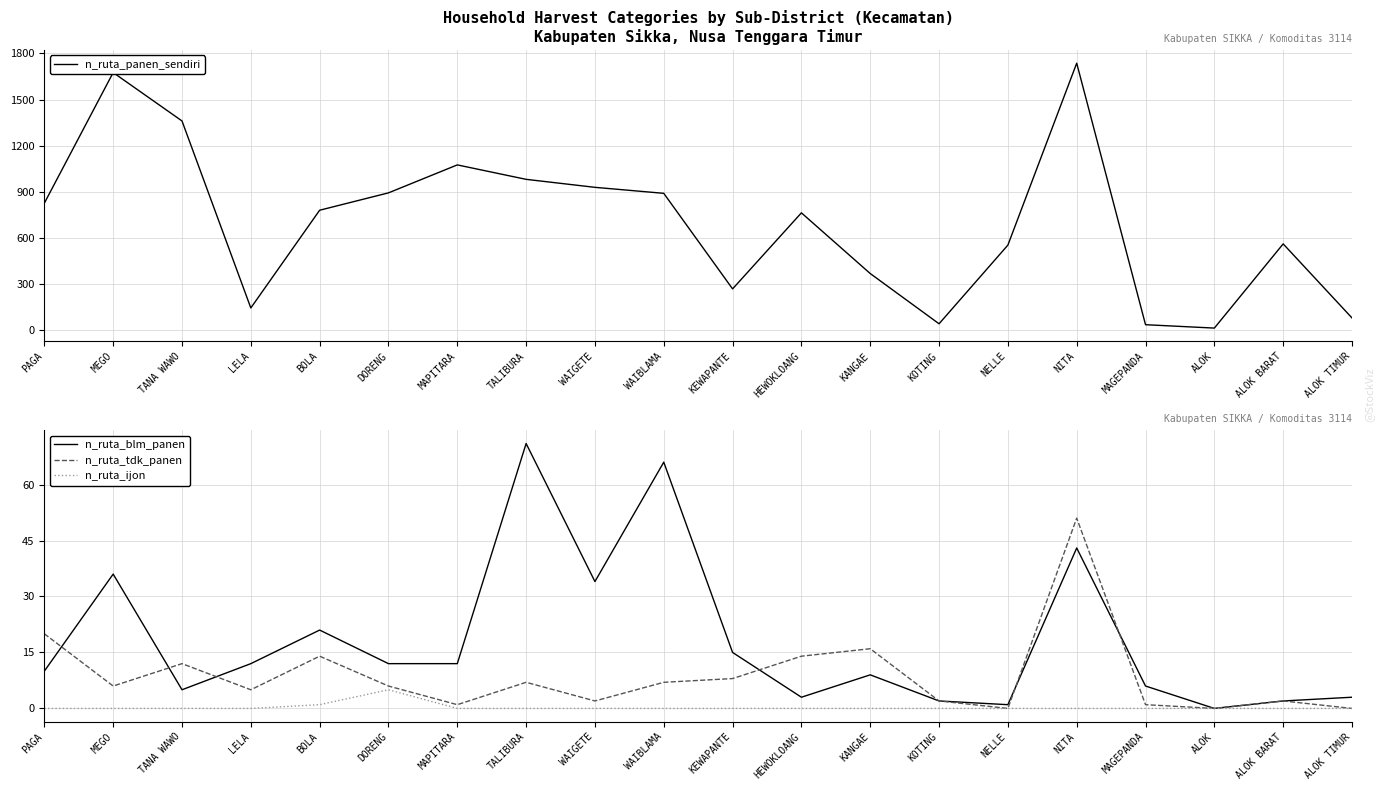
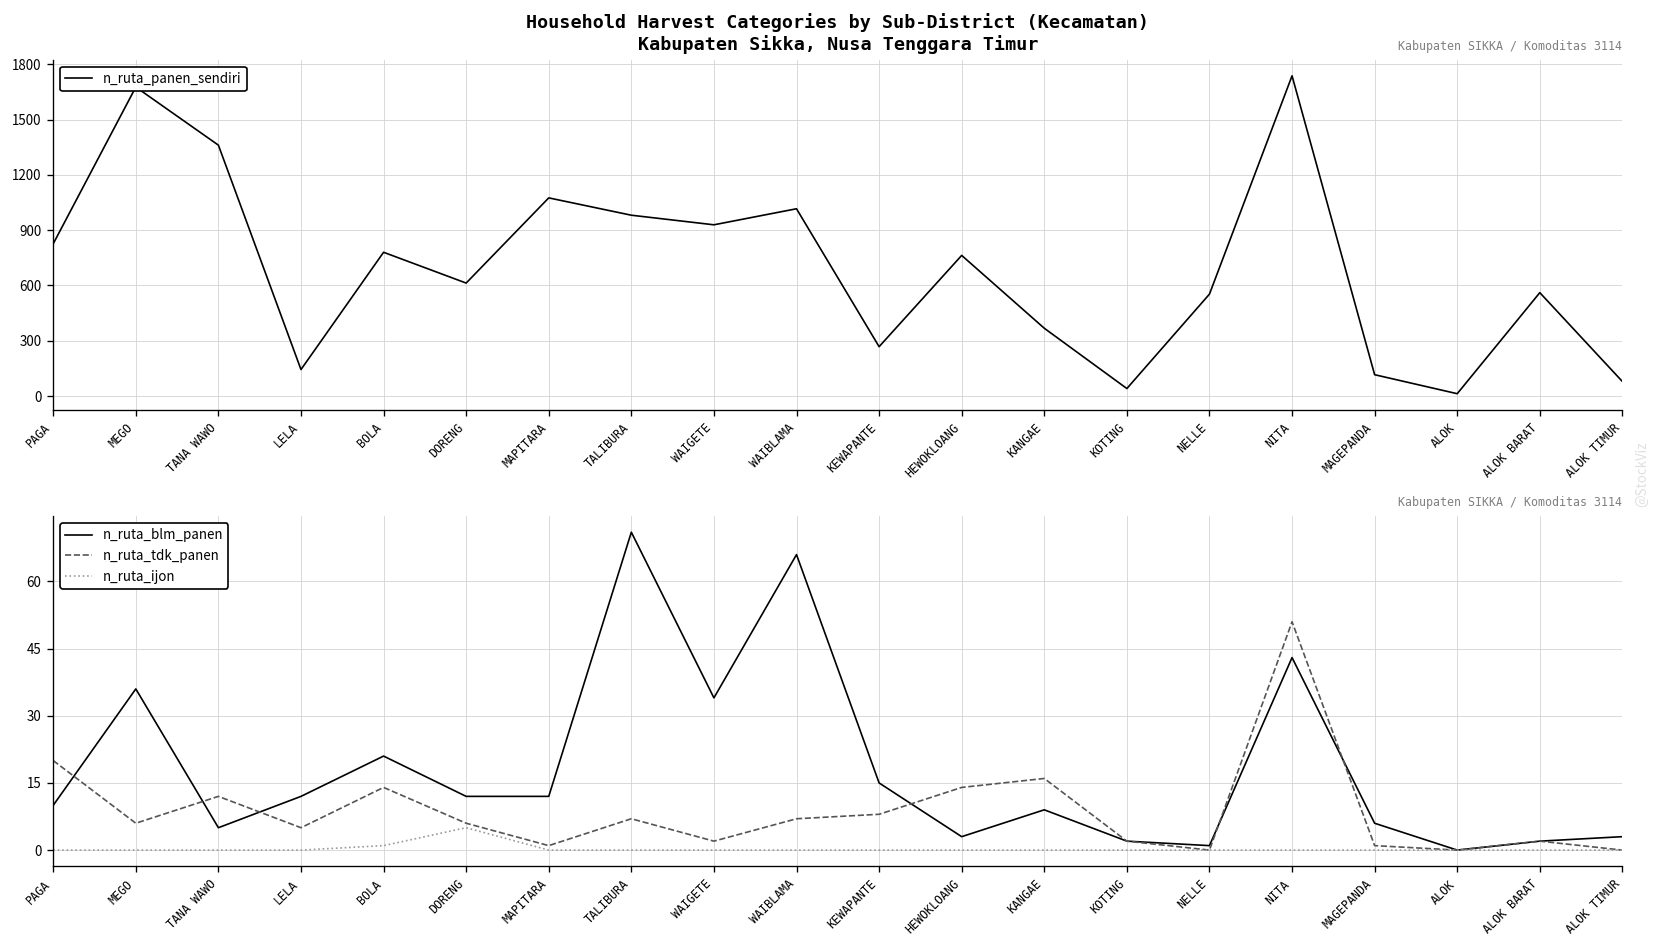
  {
    "Household Harvest Categories by Sub-District (Kecamatan) Kabupaten Sikka, Nusa Tenggara Timur": {
      "PAGA": 830,
      "TANA WAWO": 1360,
      "LELA": 140,
      "BOLA": 780,
-     "DORENG": 890,
+     "DORENG": 610,
      "MAPITARA": 1080,
      "TALIBURA": 980,
      "WAIGETE": 930,
-     "WAIBLAMA": 890,
+     "WAIBLAMA": 1020,
      "KEWAPANTE": 270,
      "HEWOKLOANG": 760,
      "KANGAE": 370,
      "KOTING": 40,
      "NELLE": 550,
      "NITA": 1740,
-     "MAGEPANDA": 40,
+     "MAGEPANDA": 120,
      "ALOK": 10,
      "ALOK BARAT": 560,
      "ALOK TIMUR": 80
    }
  }
